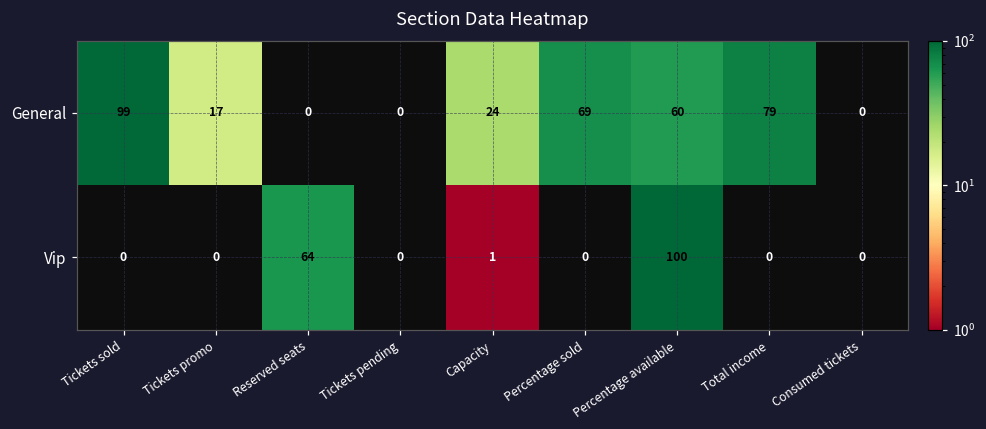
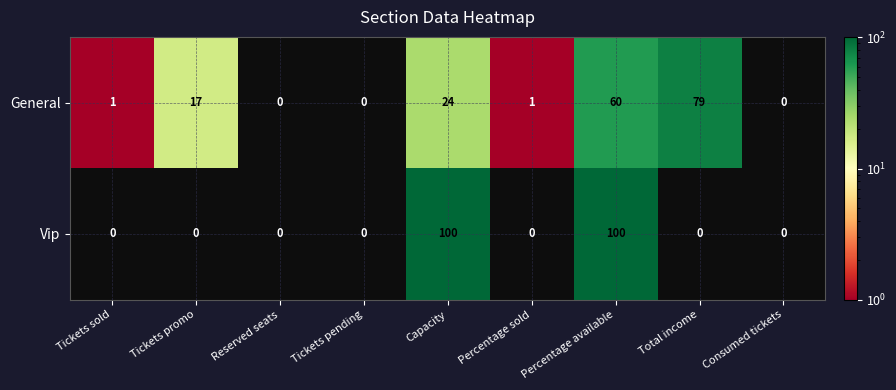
  {
    "General": {
-     "Tickets sold": 99,
+     "Tickets sold": 1,
      "Tickets promo": 17,
      "Reserved seats": 0,
      "Tickets pending": 0,
      "Capacity": 24,
-     "Percentage sold": 69,
+     "Percentage sold": 1,
      "Percentage available": 60,
      "Total income": 79,
      "Consumed tickets": 0
    },
    "Vip": {
      "Tickets sold": 0,
      "Tickets promo": 0,
-     "Reserved seats": 64,
+     "Reserved seats": 0,
      "Tickets pending": 0,
-     "Capacity": 1,
+     "Capacity": 100,
      "Percentage sold": 0,
      "Percentage available": 100,
      "Total income": 0,
      "Consumed tickets": 0
    }
  }
